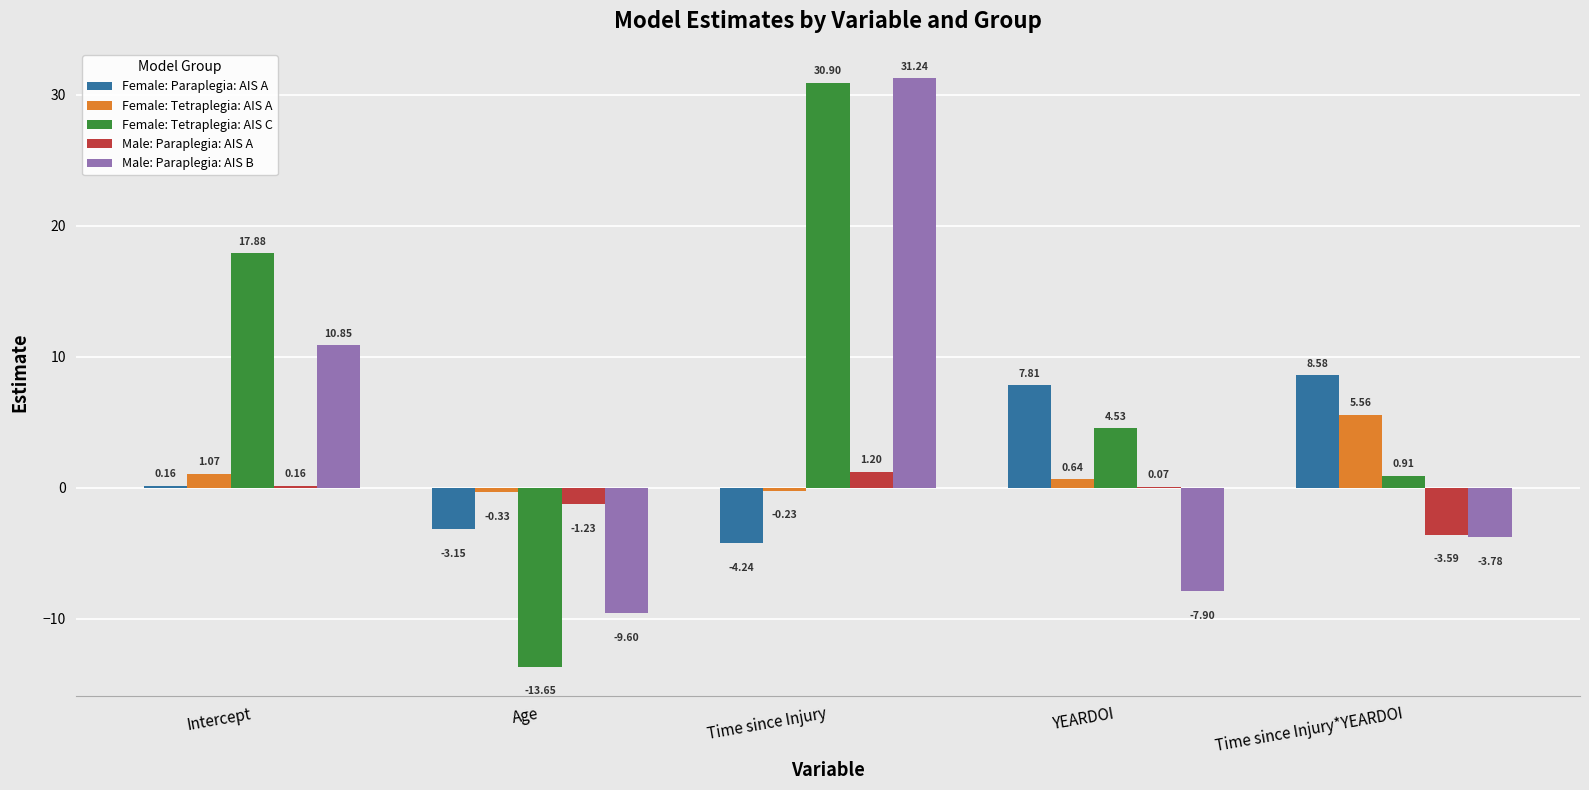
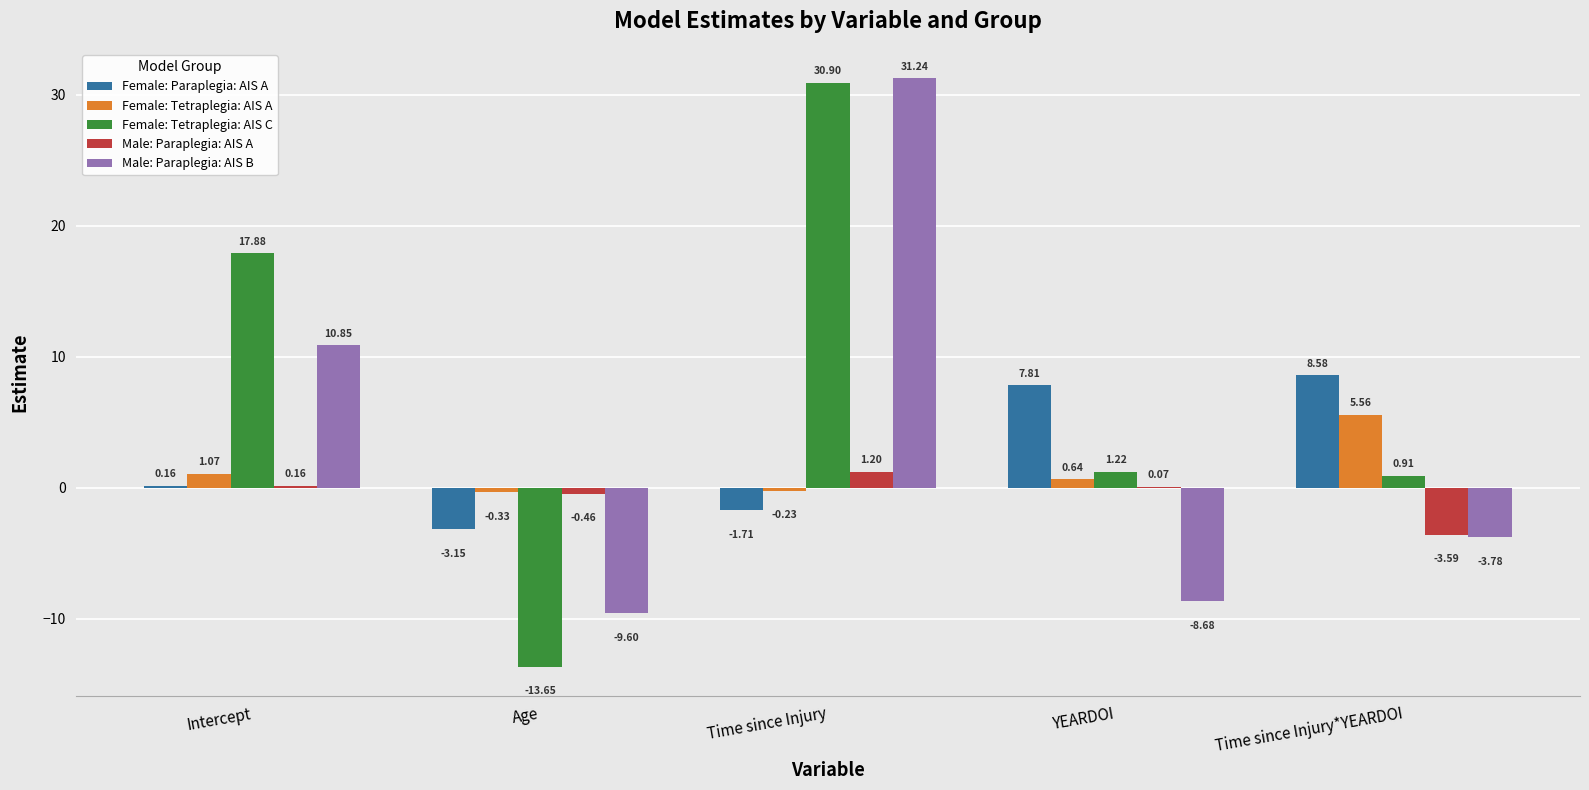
  {
    "Female: Paraplegia: AIS A": {
      "Intercept": 0.16,
      "Age": -3.15,
-     "Time since Injury": -4.24,
+     "Time since Injury": -1.71,
      "YEARDOI": 7.81,
      "Time since Injury*YEARDOI": 8.58
    },
    "Female: Tetraplegia: AIS A": {
      "Intercept": 1.07,
      "Age": -0.33,
      "Time since Injury": -0.23,
      "YEARDOI": 0.64,
      "Time since Injury*YEARDOI": 5.56
    },
    "Female: Tetraplegia: AIS C": {
      "Intercept": 17.88,
      "Age": -13.65,
      "Time since Injury": 30.90,
-     "YEARDOI": 4.53,
+     "YEARDOI": 1.22,
      "Time since Injury*YEARDOI": 0.91
    },
    "Male: Paraplegia: AIS A": {
      "Intercept": 0.16,
-     "Age": -1.23,
+     "Age": -0.46,
      "Time since Injury": 1.20,
      "YEARDOI": 0.07,
      "Time since Injury*YEARDOI": -3.59
    },
    "Male: Paraplegia: AIS B": {
      "Intercept": 10.85,
      "Age": -9.60,
      "Time since Injury": 31.24,
-     "YEARDOI": -7.90,
+     "YEARDOI": -8.68,
      "Time since Injury*YEARDOI": -3.78
    }
  }
